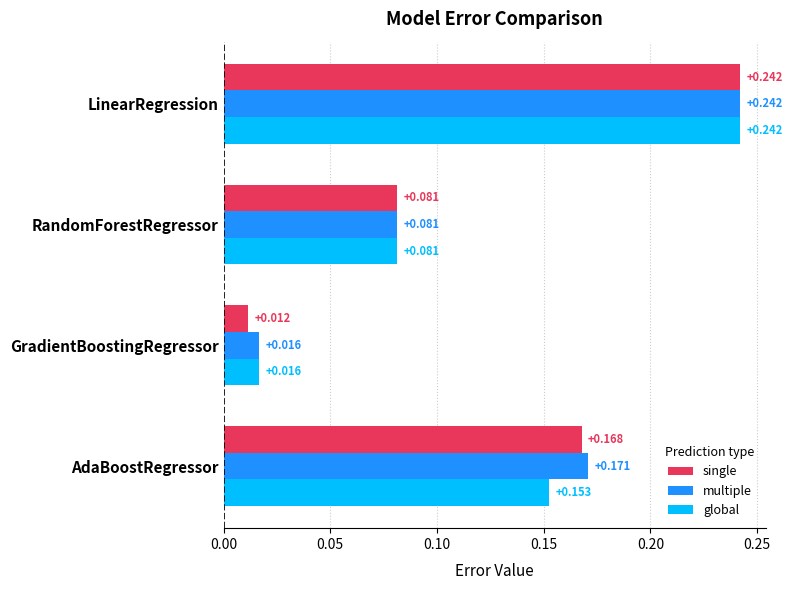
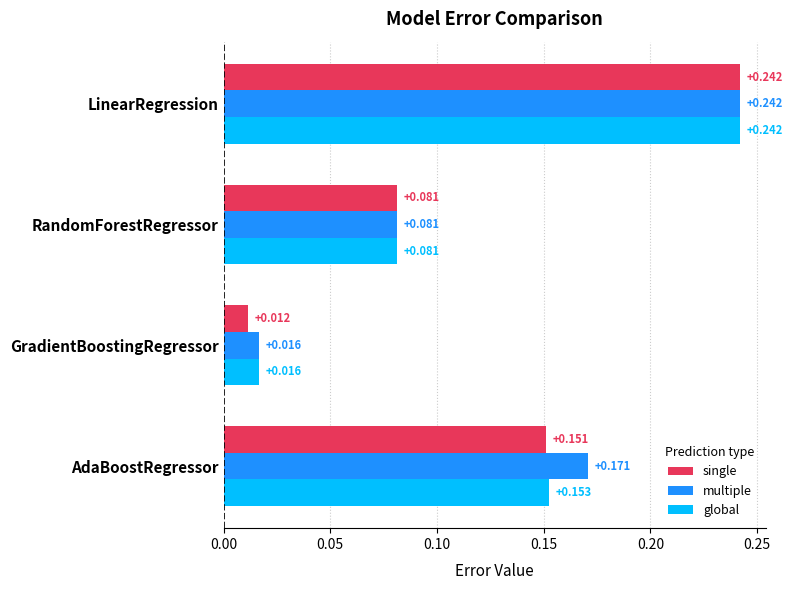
  {
    "single": {
      "LinearRegression": "+0.242",
      "RandomForestRegressor": "+0.081",
      "GradientBoostingRegressor": "+0.012",
-     "AdaBoostRegressor": "+0.168"
+     "AdaBoostRegressor": "+0.151"
    }
  }
